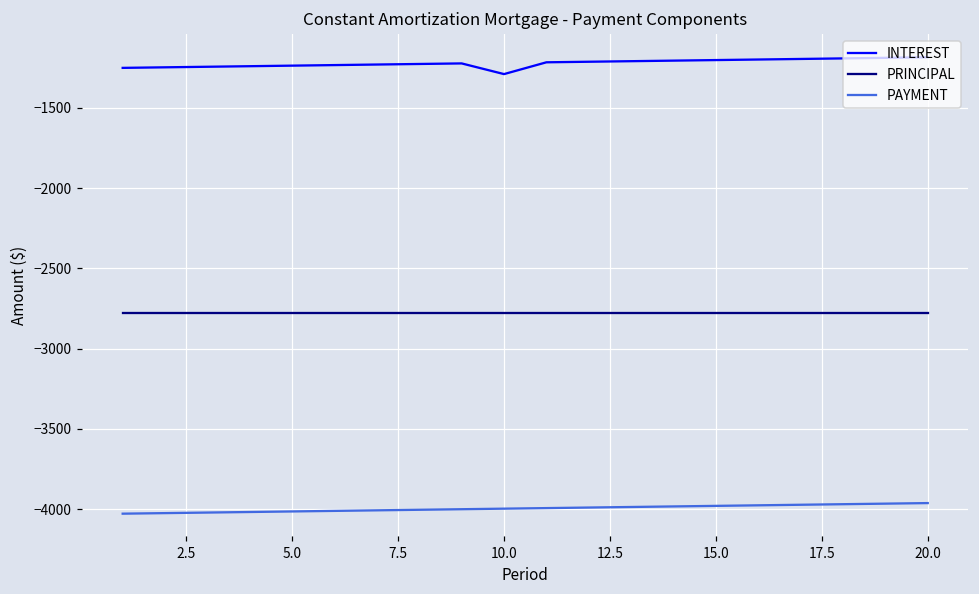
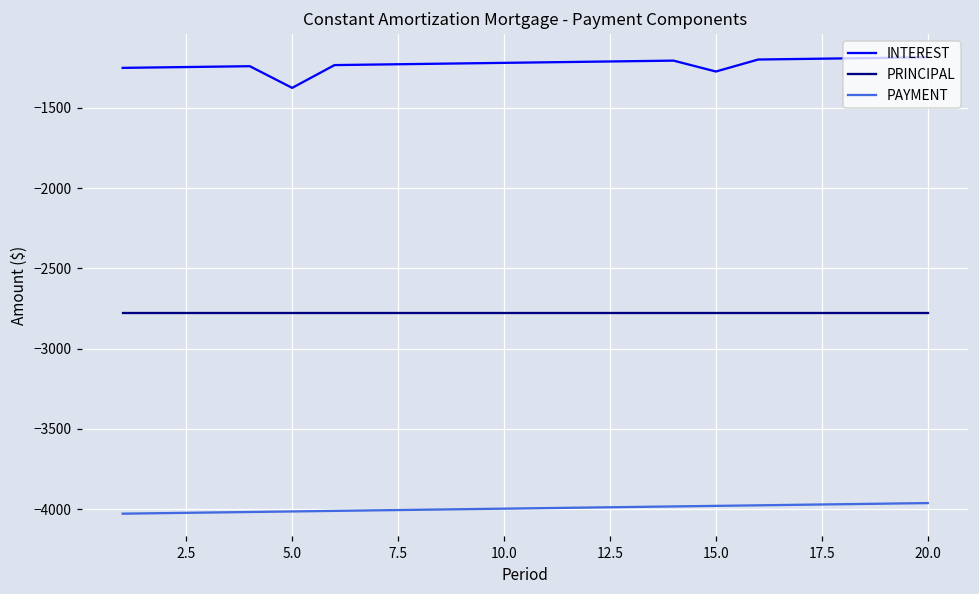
  {
    "INTEREST": {
-     "5.0": -1240,
-     "10.0": -1290,
-     "15.0": -1200
+     "5.0": -1370,
+     "10.0": -1220,
+     "15.0": -1270
    },
    "PRINCIPAL": {
      "5.0": -2780,
      "10.0": -2780,
      "15.0": -2780,
      "20.0": -2780
    },
    "PAYMENT": {
      "5.0": -4010,
      "10.0": -4000,
      "15.0": -3980,
      "20.0": -3960
    }
  }
